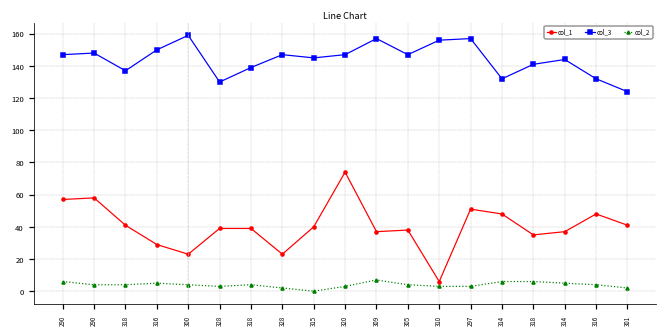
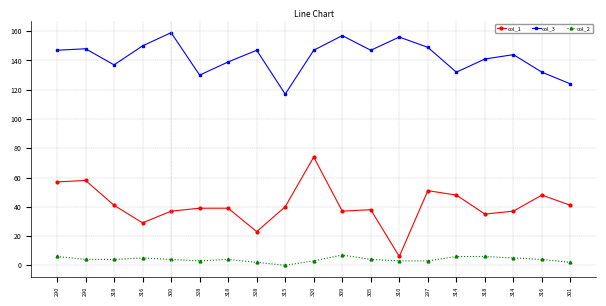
  {
    "col_1": {
-     "300": 23,
+     "300": 37,
      "315": 40,
      "320": 74,
      "309": 37,
      "305": 38,
      "310": 6,
      "297": 51,
      "301": 41
    },
    "col_3": {
      "300": 159,
-     "315": 145,
+     "315": 117,
      "320": 147,
      "309": 157,
      "305": 147,
      "310": 156,
-     "297": 157,
+     "297": 149,
      "301": 124
    },
    "col_2": {
      "300": 4,
      "315": 0,
      "320": 3,
      "309": 7,
      "305": 4,
      "310": 3,
      "297": 3,
      "301": 2
    }
  }
